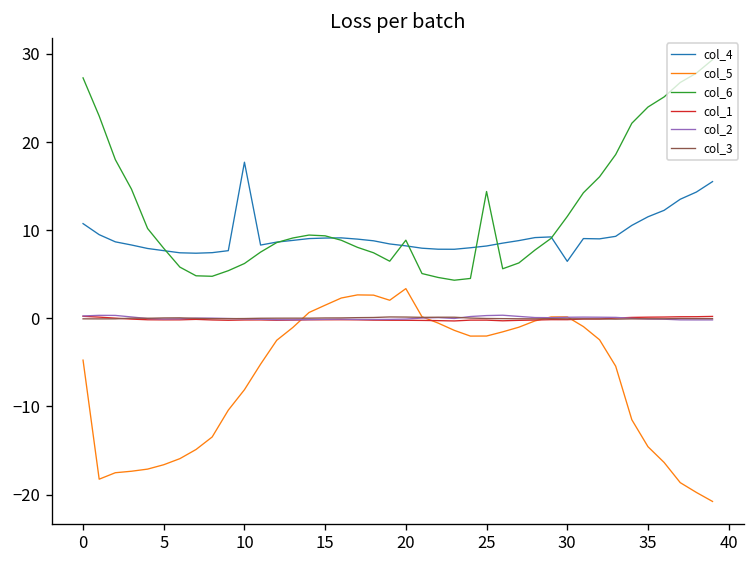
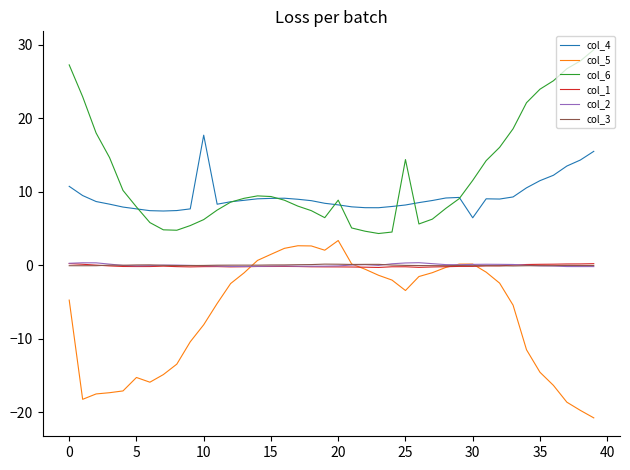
  {
    "col_4": {
      "0": 11,
      "10": 18,
      "20": 8,
      "25": 8,
      "30": 6,
      "35": 12
    },
    "col_5": {
      "0": -5,
-     "5": -17,
+     "5": -15,
      "10": -8,
      "15": 1,
      "20": 3,
-     "25": -2,
+     "25": -3,
      "35": -15
    },
    "col_6": {
      "0": 27,
      "10": 6,
      "20": 9,
      "25": 14,
      "30": 12,
      "35": 24
    }
  }
